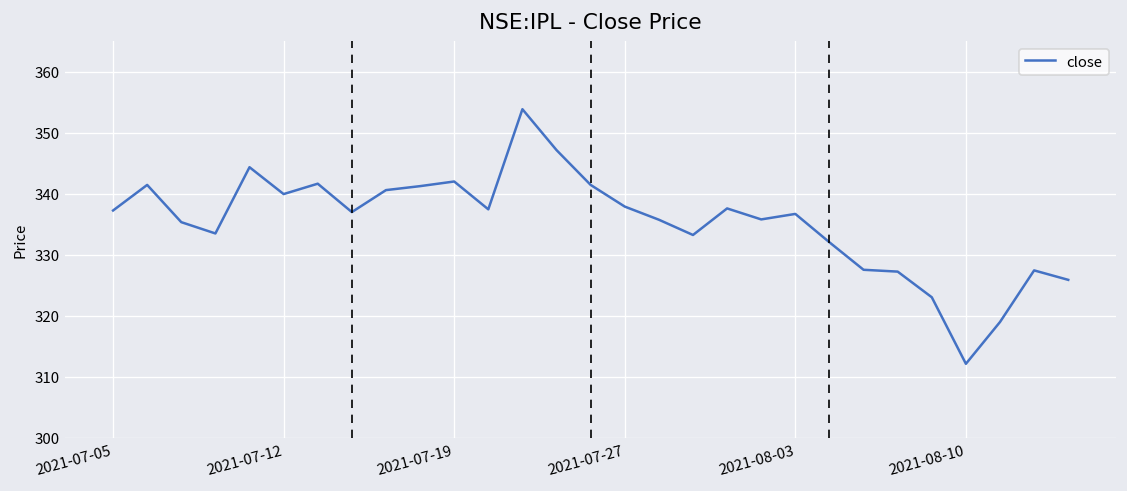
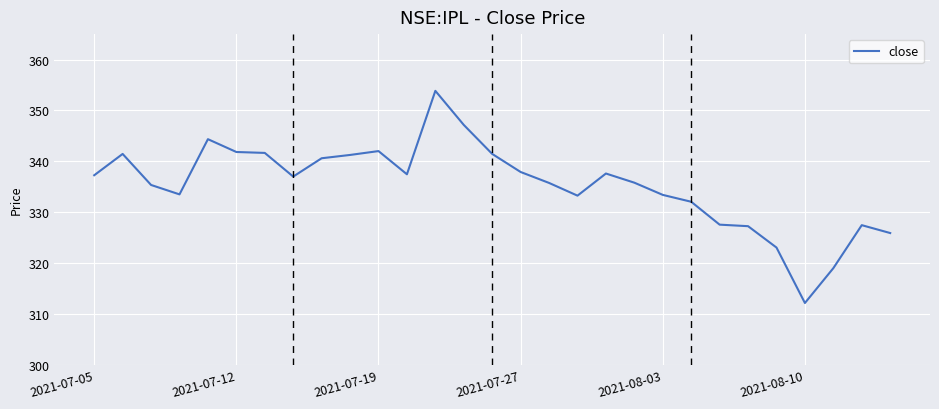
  {
    "2021-07-05": 337,
-   "2021-07-12": 340,
+   "2021-07-12": 342,
    "2021-07-19": 342,
    "2021-07-27": 338,
-   "2021-08-03": 337,
+   "2021-08-03": 333,
    "2021-08-10": 312
  }
